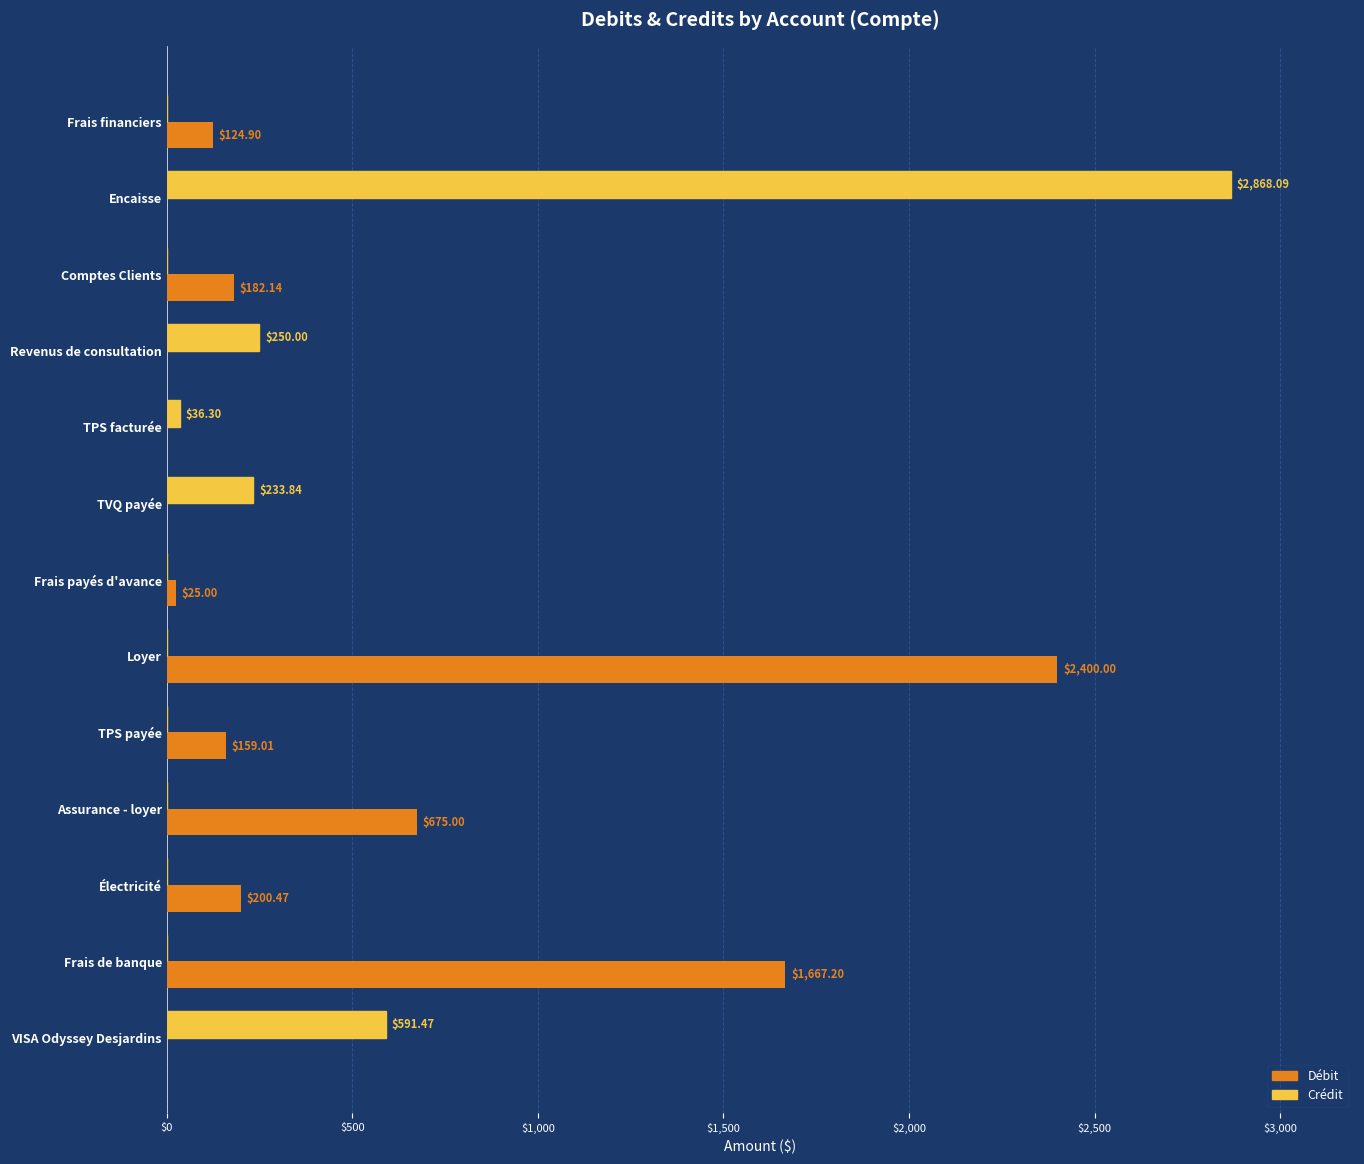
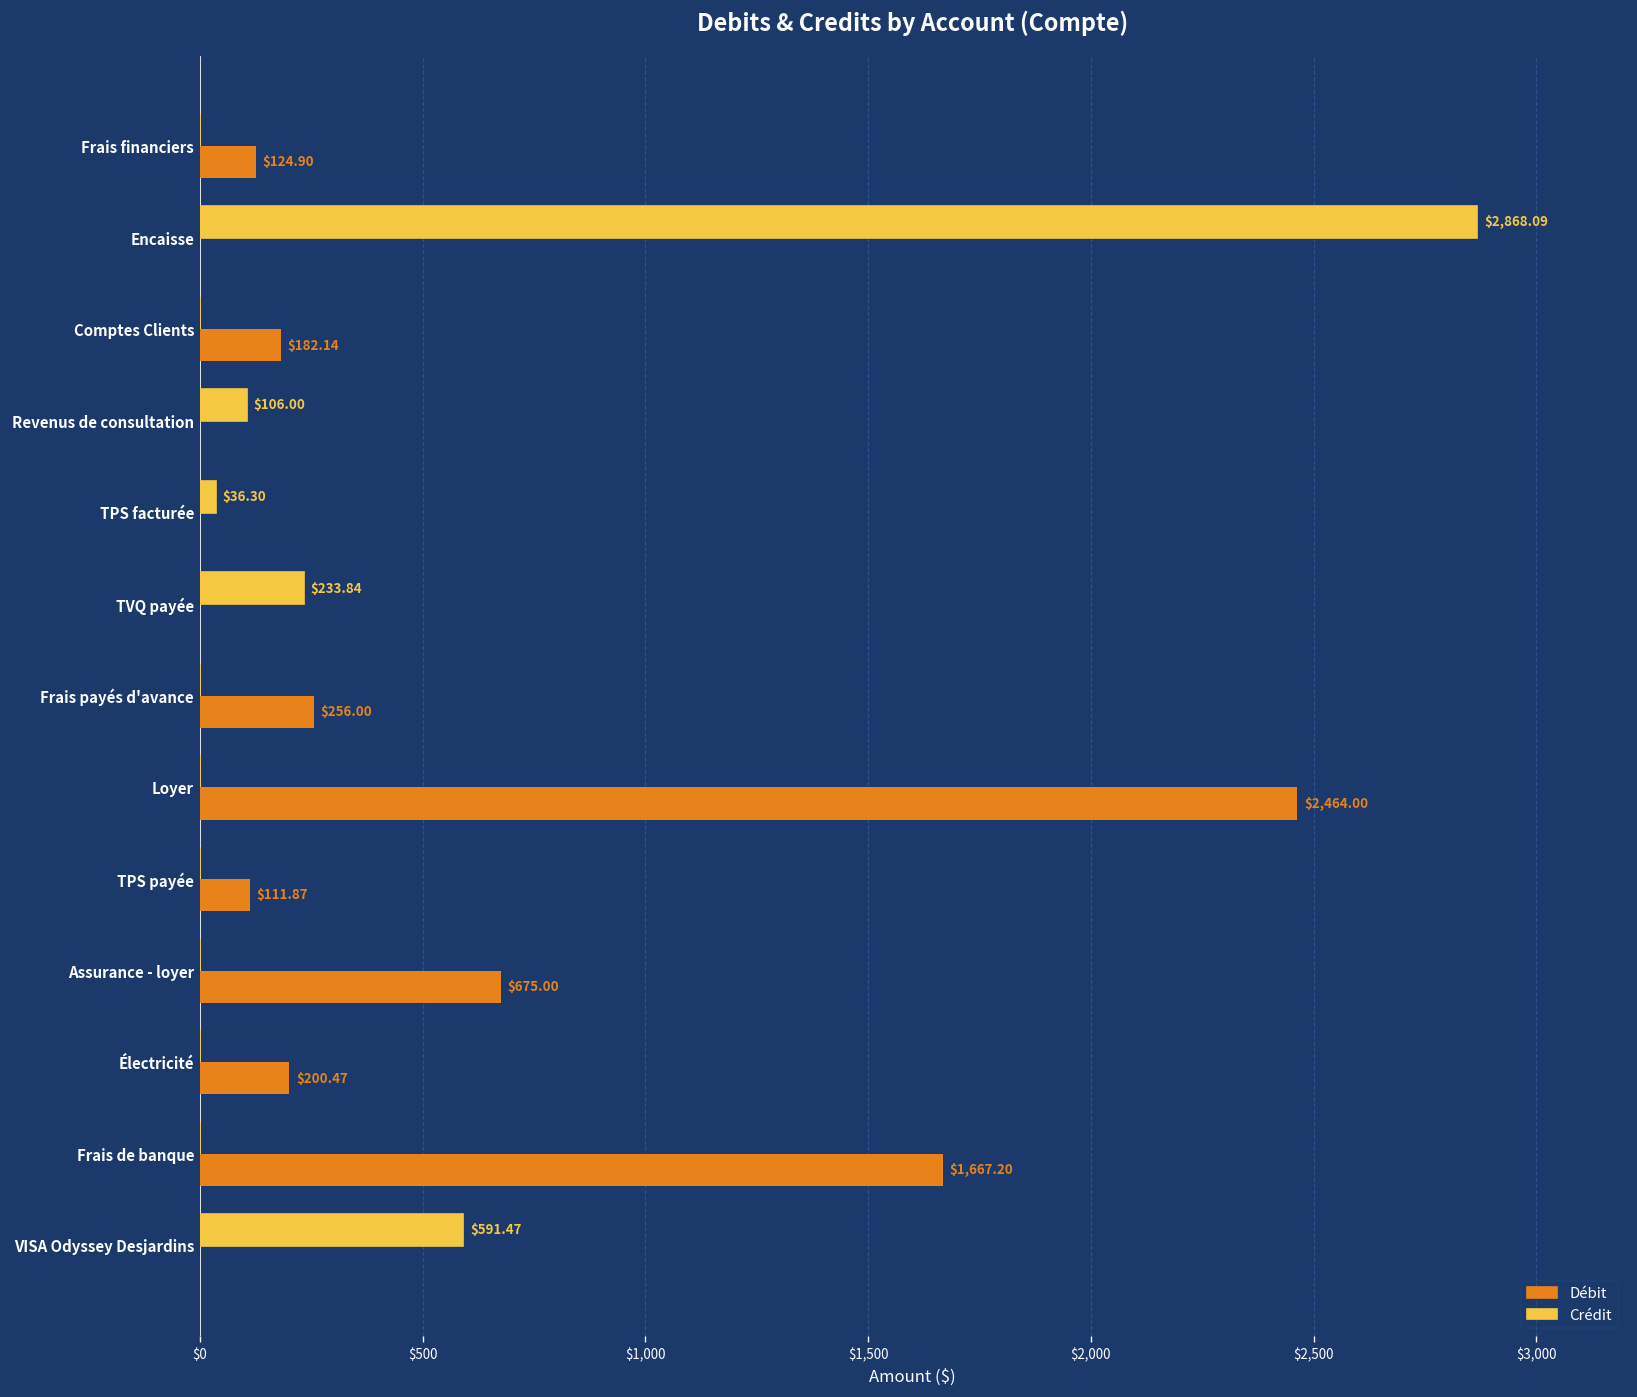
  {
    "Débit": {
      "Frais financiers": "$124.90",
      "Comptes Clients": "$182.14",
-     "Frais payés d'avance": "$25.00",
-     "Loyer": "$2,400.00",
-     "TPS payée": "$159.01",
+     "Frais payés d'avance": "$256.00",
+     "Loyer": "$2,464.00",
+     "TPS payée": "$111.87",
      "Assurance - loyer": "$675.00",
      "Électricité": "$200.47",
      "Frais de banque": "$1,667.20"
    },
    "Crédit": {
      "Encaisse": "$2,868.09",
-     "Revenus de consultation": "$250.00",
+     "Revenus de consultation": "$106.00",
      "TPS facturée": "$36.30",
      "TVQ payée": "$233.84",
      "VISA Odyssey Desjardins": "$591.47"
    }
  }
